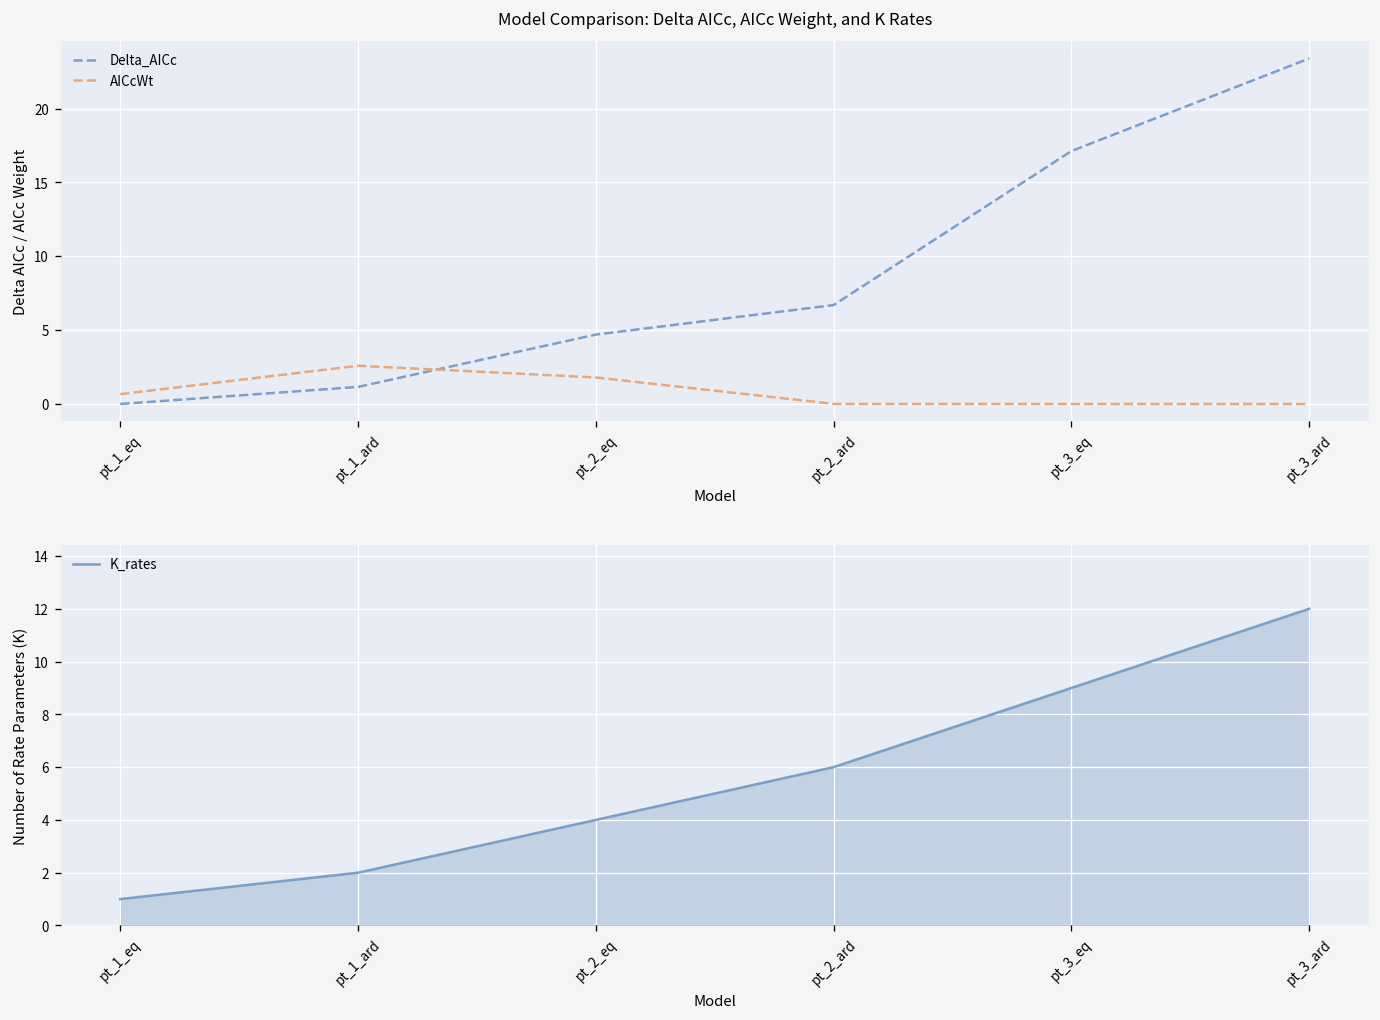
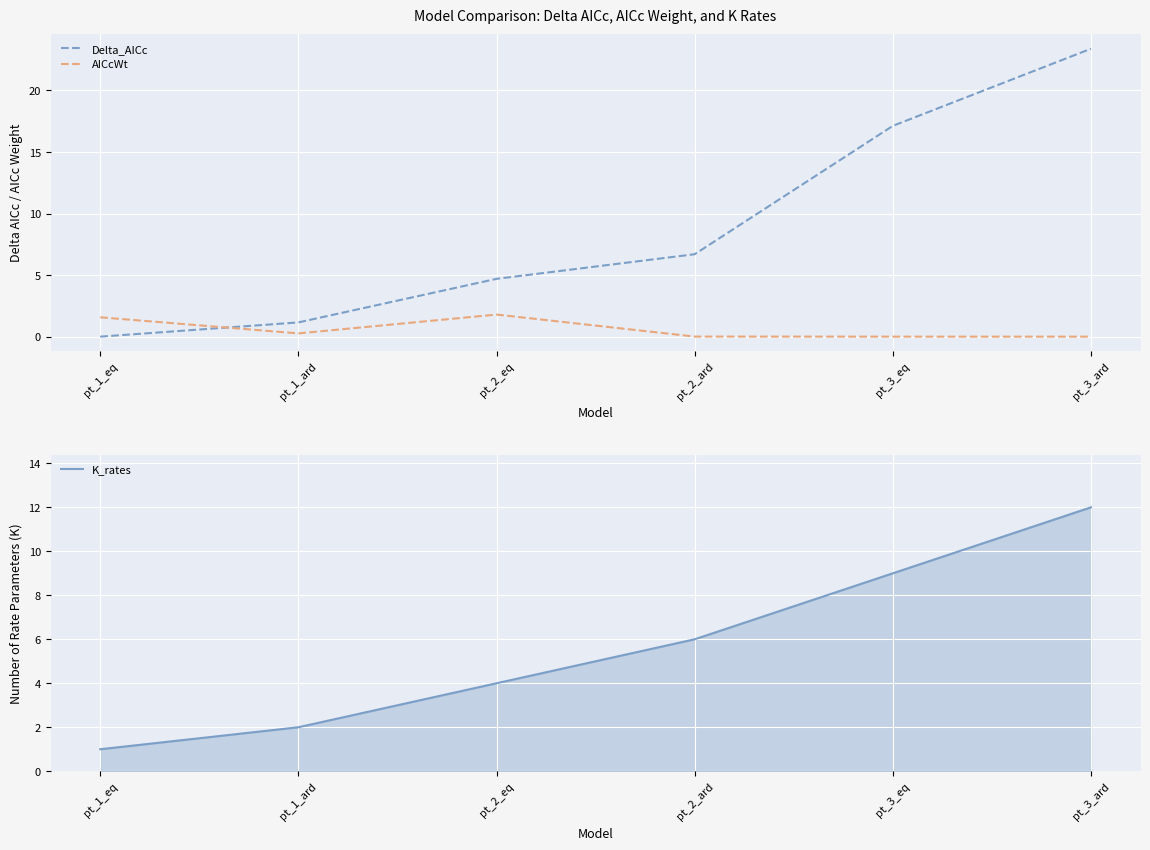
  {
    "Model Comparison: Delta AICc, AICc Weight, and K Rates": {
      "Delta_AICc": {
        "pt_1_eq": 0.0,
        "pt_1_ard": 1.2,
        "pt_2_eq": 4.7,
        "pt_2_ard": 6.7,
        "pt_3_eq": 17.1,
        "pt_3_ard": 23.4
      },
      "AICcWt": {
-       "pt_1_eq": 0.7,
-       "pt_1_ard": 2.6,
+       "pt_1_eq": 1.6,
+       "pt_1_ard": 0.3,
        "pt_2_eq": 1.8,
        "pt_2_ard": 0.0,
        "pt_3_eq": 0.0,
        "pt_3_ard": 0.0
      }
    }
  }
